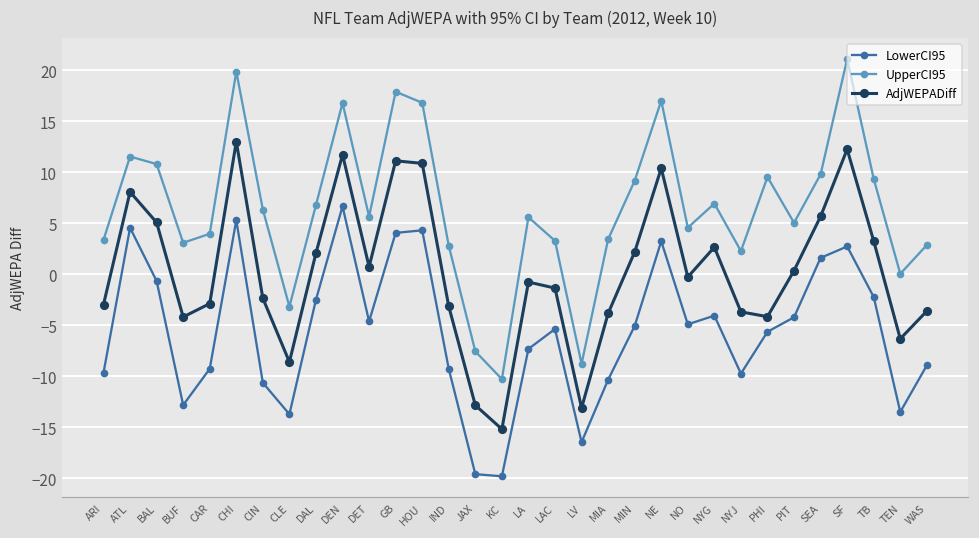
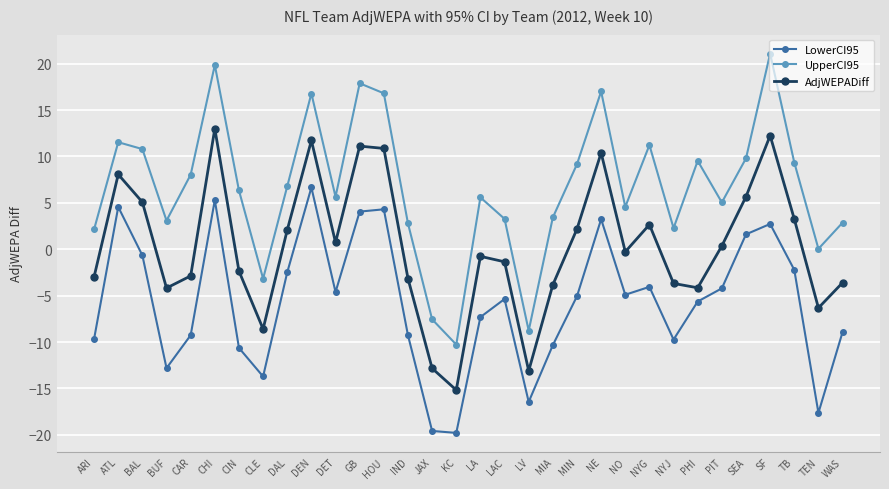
  {
    "LowerCI95": {
      "ARI": -10,
      "ATL": 5,
      "BAL": -1,
      "BUF": -13,
      "CAR": -9,
      "CHI": 5,
      "CIN": -11,
      "CLE": -14,
      "DAL": -2,
      "DEN": 7,
      "DET": -5,
      "GB": 4,
      "HOU": 4,
      "IND": -9,
      "JAX": -20,
      "KC": -20,
      "LA": -7,
      "LAC": -5,
      "LV": -16,
      "MIA": -10,
      "MIN": -5,
      "NE": 3,
      "NO": -5,
      "NYG": -4,
      "NYJ": -10,
      "PHI": -6,
      "PIT": -4,
      "SEA": 2,
      "SF": 3,
      "TB": -2,
-     "TEN": -13,
+     "TEN": -18,
      "WAS": -9
    },
    "UpperCI95": {
-     "ARI": 3,
+     "ARI": 2,
      "ATL": 12,
      "BAL": 11,
      "BUF": 3,
-     "CAR": 4,
+     "CAR": 8,
      "CHI": 20,
      "CIN": 6,
      "CLE": -3,
      "DAL": 7,
      "DEN": 17,
      "DET": 6,
      "GB": 18,
      "HOU": 17,
      "IND": 3,
      "JAX": -8,
      "KC": -10,
      "LA": 6,
      "LAC": 3,
      "LV": -9,
      "MIA": 3,
      "MIN": 9,
      "NE": 17,
      "NO": 5,
-     "NYG": 7,
+     "NYG": 11,
      "NYJ": 2,
      "PHI": 10,
      "PIT": 5,
      "SEA": 10,
      "TB": 9,
      "TEN": 0,
      "WAS": 3
    },
    "AdjWEPADiff": {
      "ARI": -3,
      "ATL": 8,
      "BAL": 5,
      "BUF": -4,
      "CAR": -3,
      "CHI": 13,
      "CIN": -2,
      "CLE": -9,
      "DAL": 2,
      "DEN": 12,
      "DET": 1,
      "GB": 11,
      "HOU": 11,
      "IND": -3,
      "JAX": -13,
      "KC": -15,
      "LA": -1,
      "LAC": -1,
      "LV": -13,
      "MIA": -4,
      "MIN": 2,
      "NE": 10,
      "NO": 0,
      "NYG": 3,
      "NYJ": -4,
      "PHI": -4,
      "PIT": 0,
      "SEA": 6,
      "SF": 12,
      "TB": 3,
      "TEN": -6,
      "WAS": -4
    }
  }
